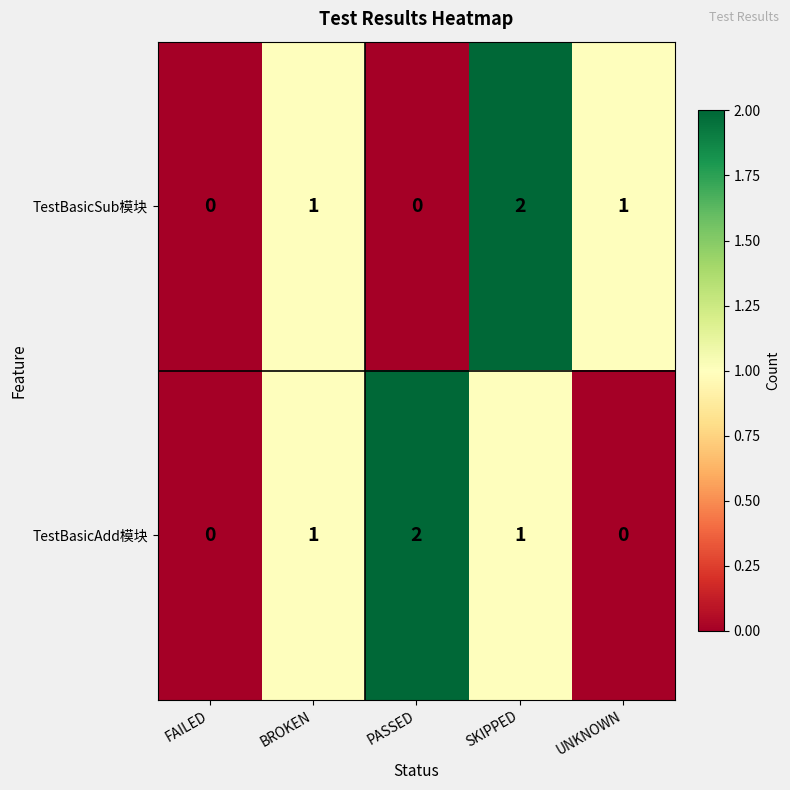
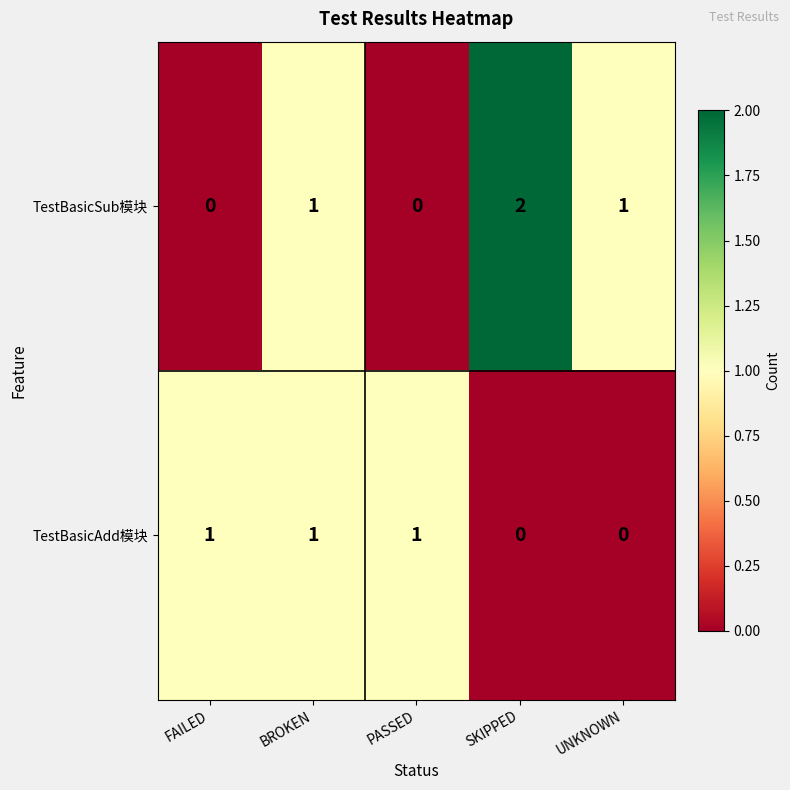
  {
    "TestBasicSub模块": {
      "FAILED": 0,
      "BROKEN": 1,
      "PASSED": 0,
      "SKIPPED": 2,
      "UNKNOWN": 1
    },
    "TestBasicAdd模块": {
-     "FAILED": 0,
+     "FAILED": 1,
      "BROKEN": 1,
-     "PASSED": 2,
-     "SKIPPED": 1,
+     "PASSED": 1,
+     "SKIPPED": 0,
      "UNKNOWN": 0
    }
  }
